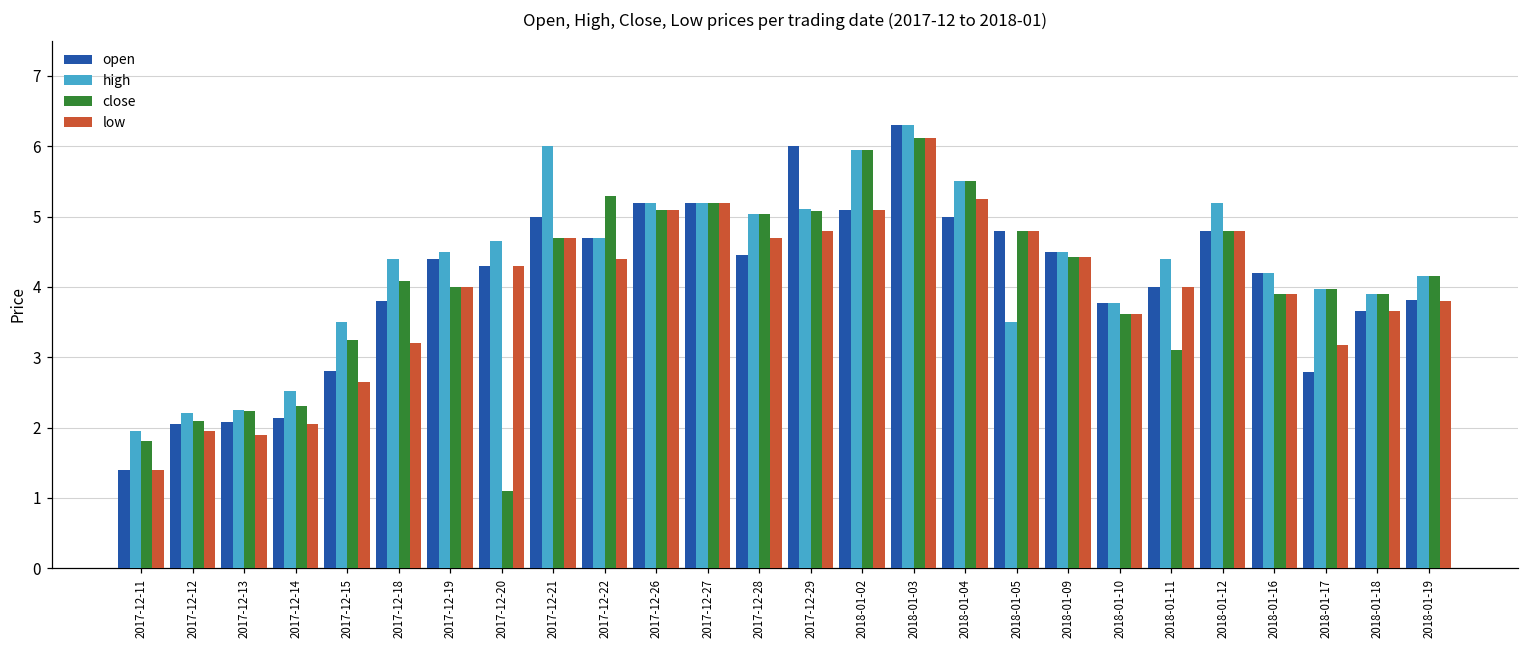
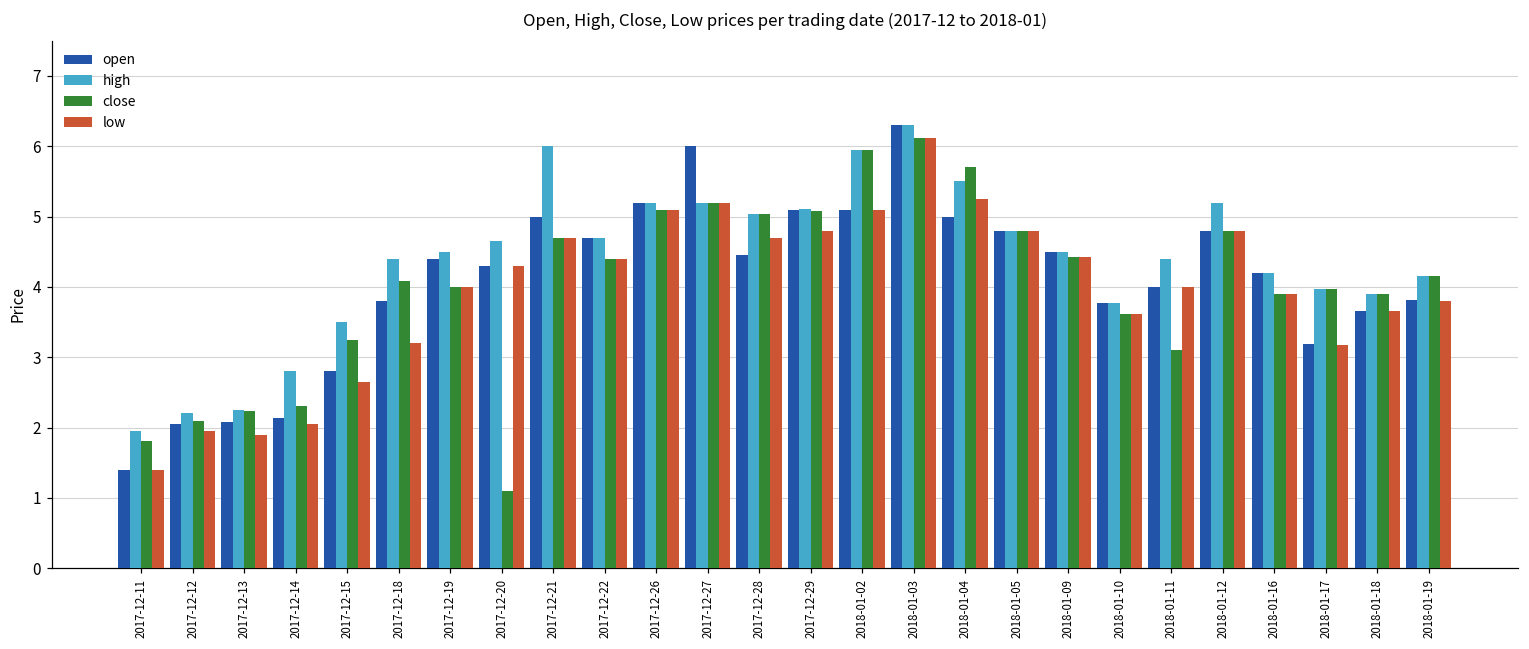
  {
    "open": {
      "2017-12-11": 1.4,
      "2017-12-12": 2.1,
      "2017-12-13": 2.1,
      "2017-12-14": 2.1,
      "2017-12-15": 2.8,
      "2017-12-18": 3.8,
      "2017-12-19": 4.4,
      "2017-12-20": 4.3,
      "2017-12-21": 5.0,
      "2017-12-22": 4.7,
      "2017-12-26": 5.2,
-     "2017-12-27": 5.2,
+     "2017-12-27": 6.0,
      "2017-12-28": 4.5,
-     "2017-12-29": 6.0,
+     "2017-12-29": 5.1,
      "2018-01-02": 5.1,
      "2018-01-03": 6.3,
      "2018-01-04": 5.0,
      "2018-01-05": 4.8,
      "2018-01-09": 4.5,
      "2018-01-10": 3.8,
      "2018-01-11": 4.0,
      "2018-01-12": 4.8,
      "2018-01-16": 4.2,
-     "2018-01-17": 2.8,
+     "2018-01-17": 3.2,
      "2018-01-18": 3.7,
      "2018-01-19": 3.8
    },
    "high": {
      "2017-12-11": 2.0,
      "2017-12-12": 2.2,
      "2017-12-13": 2.3,
-     "2017-12-14": 2.5,
+     "2017-12-14": 2.8,
      "2017-12-15": 3.5,
      "2017-12-18": 4.4,
      "2017-12-19": 4.5,
      "2017-12-20": 4.7,
      "2017-12-21": 6.0,
      "2017-12-22": 4.7,
      "2017-12-26": 5.2,
      "2017-12-27": 5.2,
      "2017-12-28": 5.0,
      "2017-12-29": 5.1,
      "2018-01-02": 6.0,
      "2018-01-03": 6.3,
      "2018-01-04": 5.5,
-     "2018-01-05": 3.5,
+     "2018-01-05": 4.8,
      "2018-01-09": 4.5,
      "2018-01-10": 3.8,
      "2018-01-11": 4.4,
      "2018-01-12": 5.2,
      "2018-01-16": 4.2,
      "2018-01-17": 4.0,
      "2018-01-18": 3.9,
      "2018-01-19": 4.2
    },
    "close": {
      "2017-12-11": 1.8,
      "2017-12-12": 2.1,
      "2017-12-13": 2.2,
      "2017-12-14": 2.3,
      "2017-12-15": 3.2,
      "2017-12-18": 4.1,
      "2017-12-19": 4.0,
      "2017-12-20": 1.1,
      "2017-12-21": 4.7,
-     "2017-12-22": 5.3,
+     "2017-12-22": 4.4,
      "2017-12-26": 5.1,
      "2017-12-27": 5.2,
      "2017-12-28": 5.0,
      "2017-12-29": 5.1,
      "2018-01-02": 6.0,
      "2018-01-03": 6.1,
-     "2018-01-04": 5.5,
+     "2018-01-04": 5.7,
      "2018-01-05": 4.8,
      "2018-01-09": 4.4,
      "2018-01-10": 3.6,
      "2018-01-11": 3.1,
      "2018-01-12": 4.8,
      "2018-01-16": 3.9,
      "2018-01-17": 4.0,
      "2018-01-18": 3.9,
      "2018-01-19": 4.2
    },
    "low": {
      "2017-12-11": 1.4,
      "2017-12-12": 2.0,
      "2017-12-13": 1.9,
      "2017-12-14": 2.1,
      "2017-12-15": 2.7,
      "2017-12-18": 3.2,
      "2017-12-19": 4.0,
      "2017-12-20": 4.3,
      "2017-12-21": 4.7,
      "2017-12-22": 4.4,
      "2017-12-26": 5.1,
      "2017-12-27": 5.2,
      "2017-12-28": 4.7,
      "2017-12-29": 4.8,
      "2018-01-02": 5.1,
      "2018-01-03": 6.1,
      "2018-01-04": 5.3,
      "2018-01-05": 4.8,
      "2018-01-09": 4.4,
      "2018-01-10": 3.6,
      "2018-01-11": 4.0,
      "2018-01-12": 4.8,
      "2018-01-16": 3.9,
      "2018-01-17": 3.2,
      "2018-01-18": 3.7,
      "2018-01-19": 3.8
    }
  }
